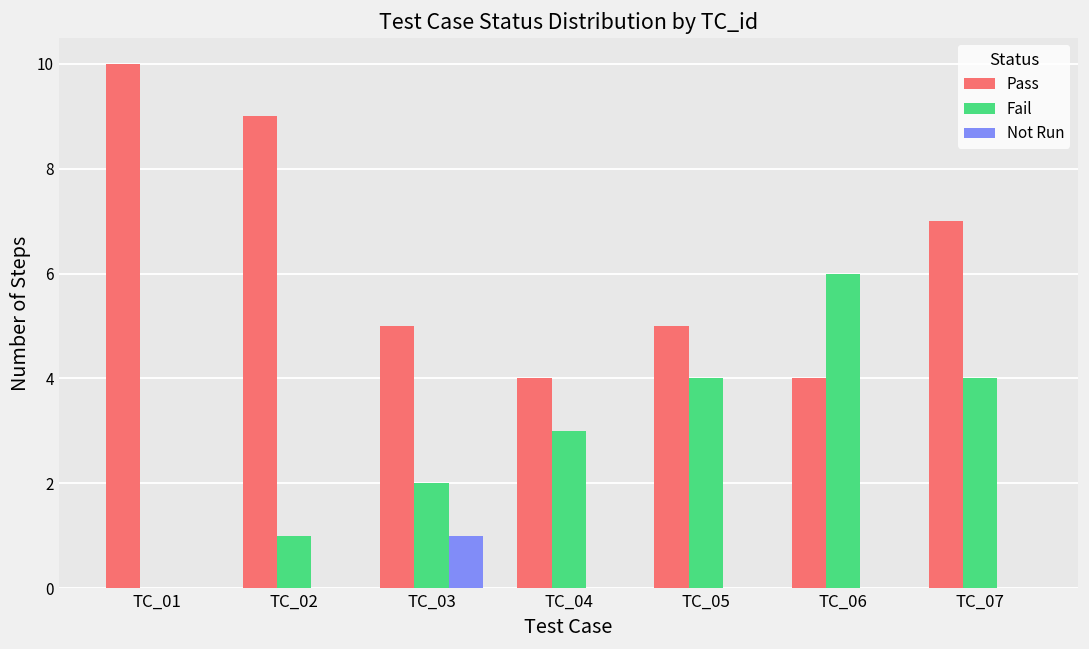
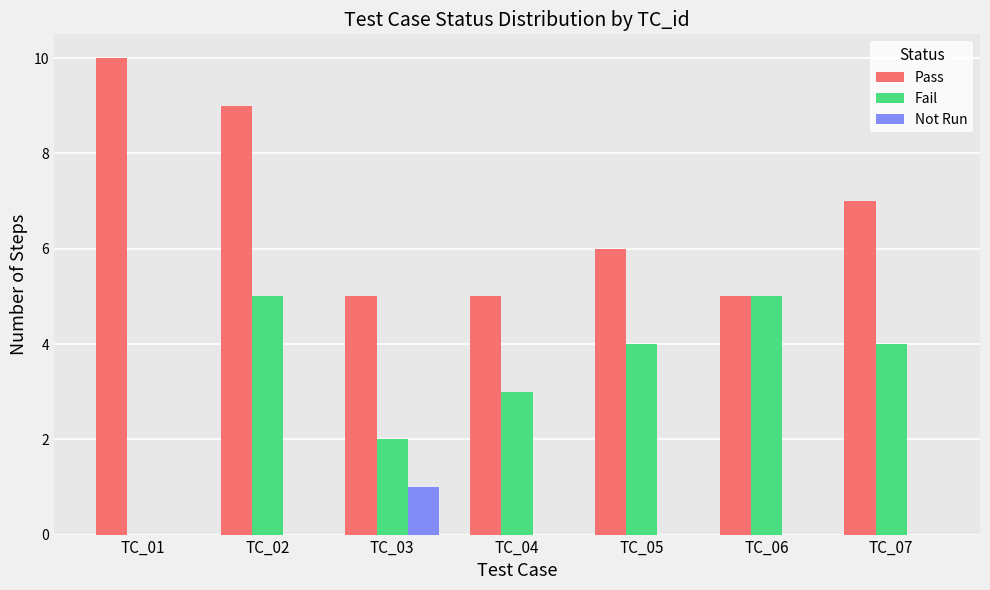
  {
    "Pass": {
      "TC_01": 10,
      "TC_02": 9,
      "TC_03": 5,
-     "TC_04": 4,
-     "TC_05": 5,
-     "TC_06": 4,
+     "TC_04": 5,
+     "TC_05": 6,
+     "TC_06": 5,
      "TC_07": 7
    },
    "Fail": {
      "TC_01": 0,
-     "TC_02": 1,
+     "TC_02": 5,
      "TC_03": 2,
      "TC_04": 3,
      "TC_05": 4,
-     "TC_06": 6,
+     "TC_06": 5,
      "TC_07": 4
    },
    "Not Run": {
      "TC_01": 0,
      "TC_02": 0,
      "TC_03": 1,
      "TC_04": 0,
      "TC_05": 0,
      "TC_06": 0,
      "TC_07": 0
    }
  }
